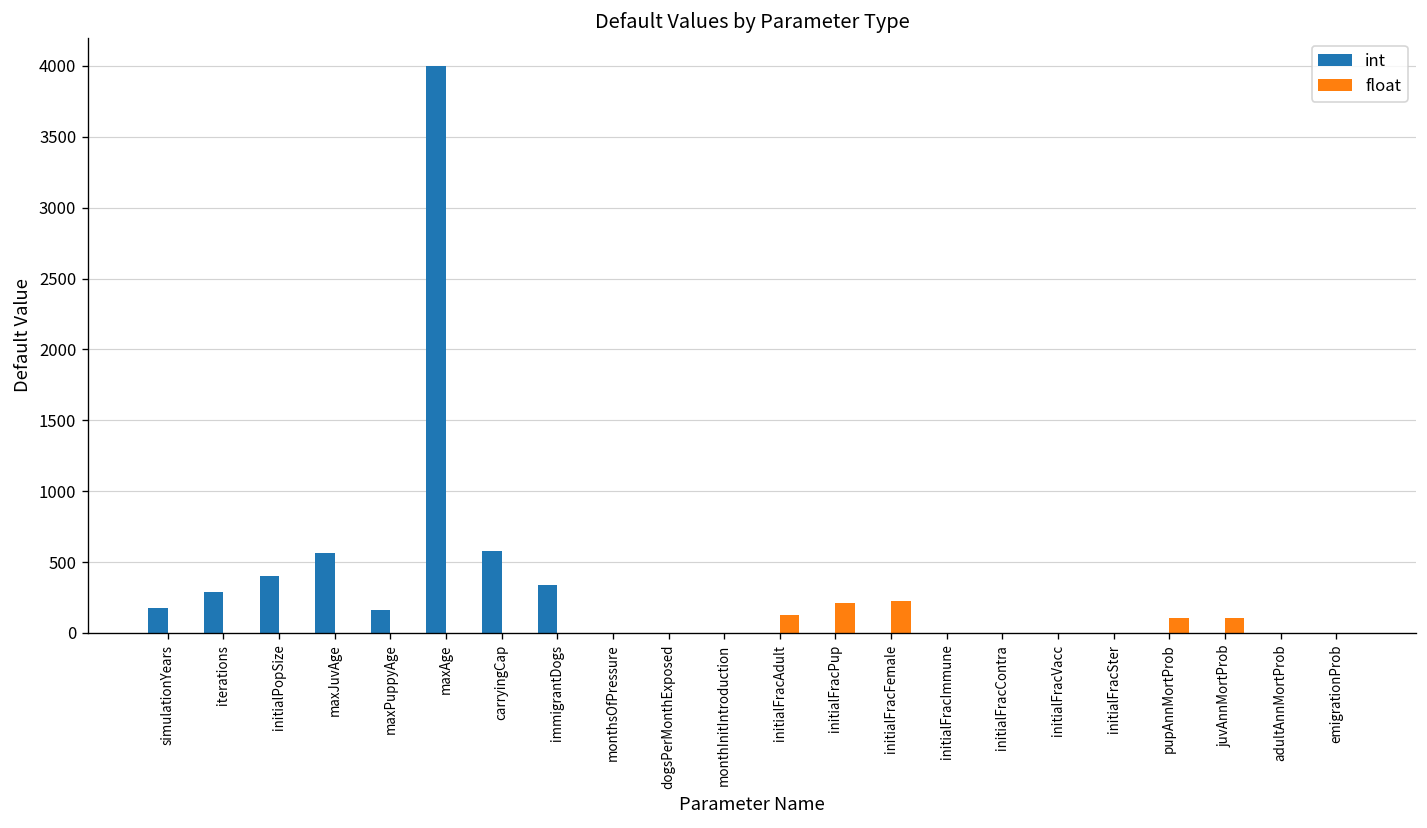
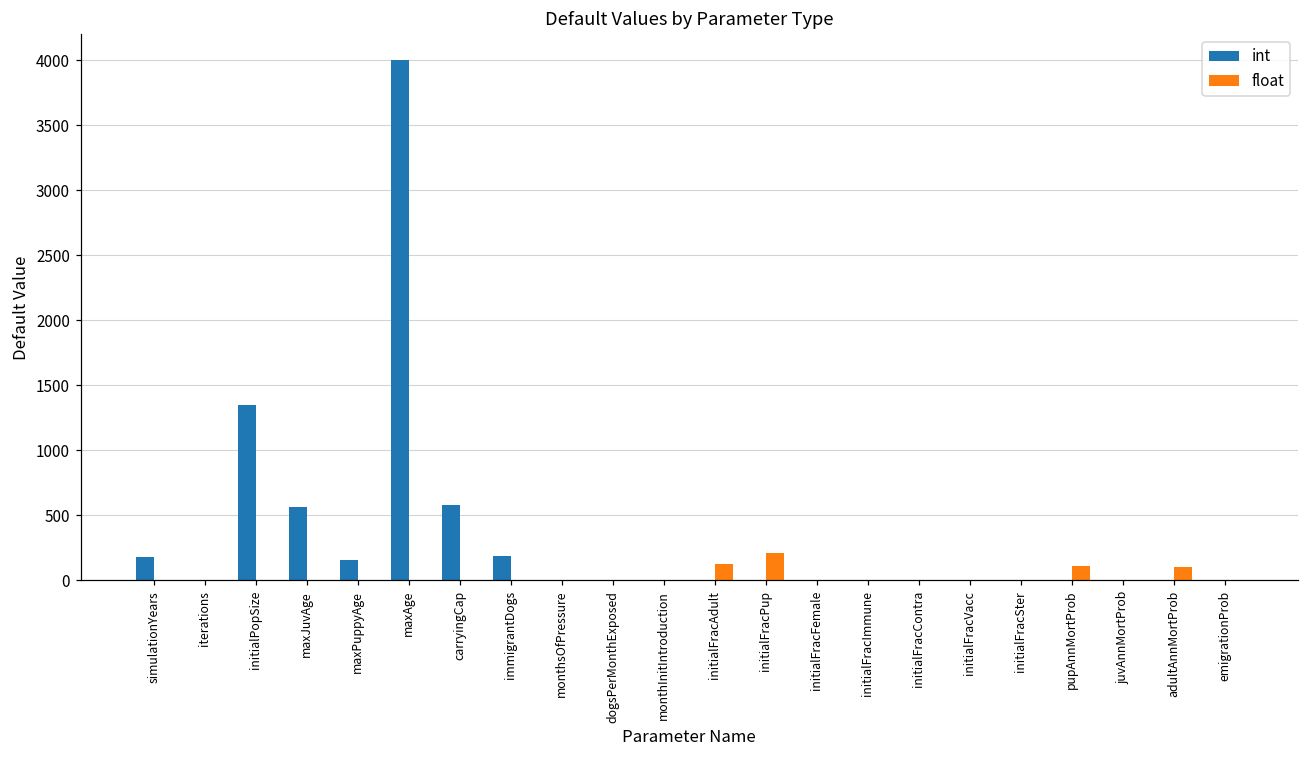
  {
    "int": {
      "simulationYears": 180,
-     "iterations": 290,
-     "initialPopSize": 400,
+     "iterations": 10,
+     "initialPopSize": 1350,
      "maxJuvAge": 560,
      "maxPuppyAge": 160,
      "maxAge": 4000,
      "carryingCap": 580,
-     "immigrantDogs": 340,
+     "immigrantDogs": 190,
      "monthsOfPressure": 0,
      "dogsPerMonthExposed": 0,
      "monthInitIntroduction": 0,
      "initialFracAdult": 0,
      "initialFracPup": 0,
      "initialFracFemale": 0,
      "initialFracImmune": 0,
      "initialFracContra": 0,
      "initialFracVacc": 0,
      "initialFracSter": 0,
      "pupAnnMortProb": 0,
      "juvAnnMortProb": 0,
      "adultAnnMortProb": 0,
      "emigrationProb": 0
    },
    "float": {
      "simulationYears": 0,
      "iterations": 0,
      "initialPopSize": 0,
      "maxJuvAge": 0,
      "maxPuppyAge": 0,
      "maxAge": 0,
      "carryingCap": 0,
      "immigrantDogs": 0,
      "monthsOfPressure": 0,
      "dogsPerMonthExposed": 0,
      "monthInitIntroduction": 0,
      "initialFracAdult": 120,
      "initialFracPup": 210,
-     "initialFracFemale": 220,
+     "initialFracFemale": 0,
      "initialFracImmune": 0,
      "initialFracContra": 0,
      "initialFracVacc": 0,
      "initialFracSter": 0,
      "pupAnnMortProb": 110,
-     "juvAnnMortProb": 110,
-     "adultAnnMortProb": 0,
+     "juvAnnMortProb": 0,
+     "adultAnnMortProb": 100,
      "emigrationProb": 0
    }
  }
